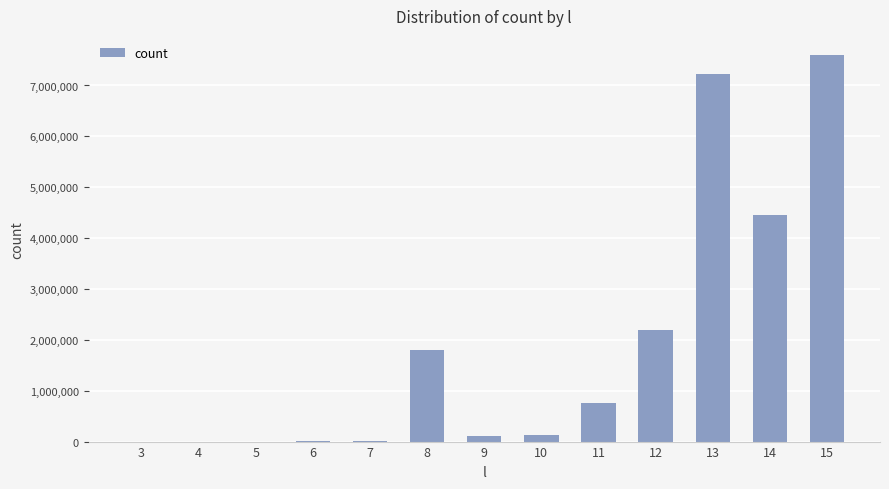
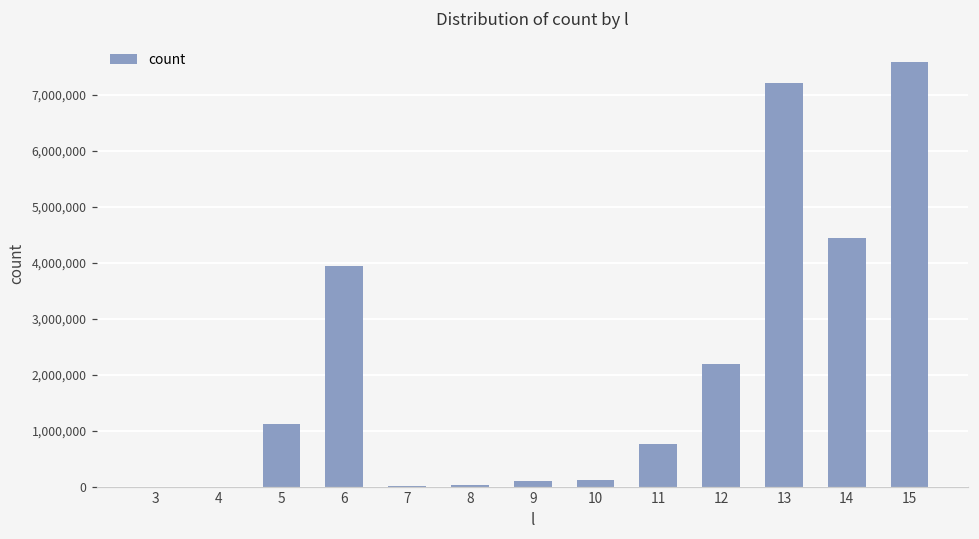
  {
-   "5": "0",
-   "6": "0",
-   "8": "1,800,000",
+   "5": "1,100,000",
+   "6": "4,000,000",
+   "8": "0",
    "9": "100,000",
    "10": "100,000",
    "11": "800,000",
    "12": "2,200,000",
    "13": "7,200,000",
    "14": "4,500,000",
    "15": "7,600,000"
  }
